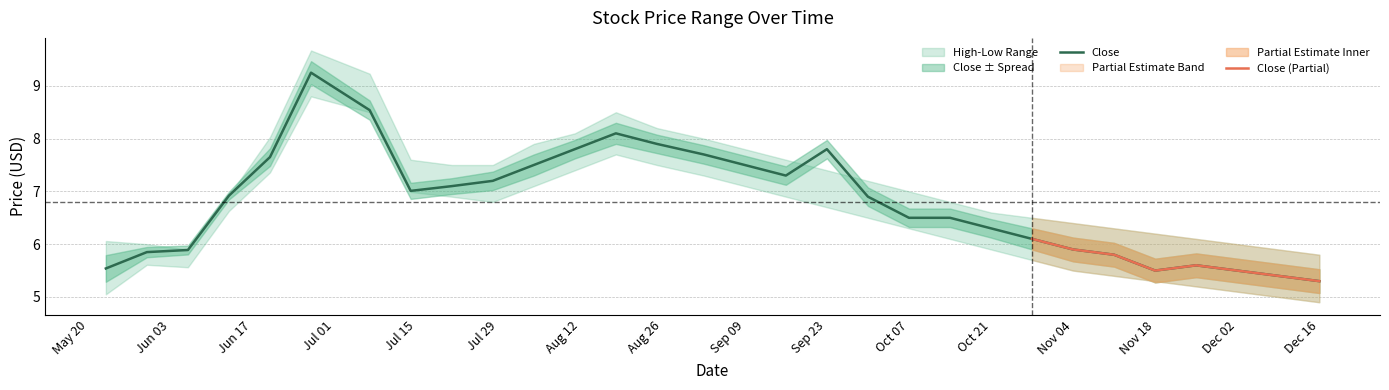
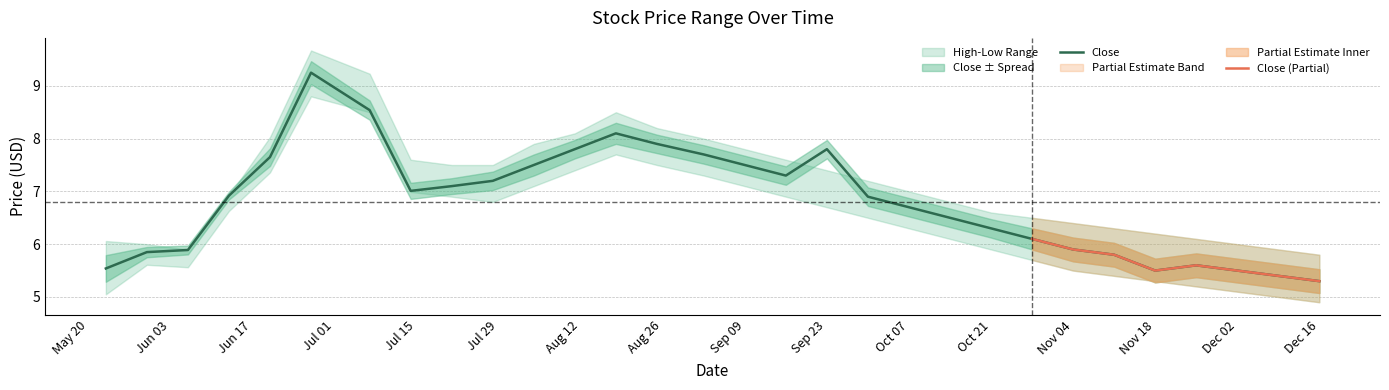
  {
    "Close": {
      "Sep 09": 7.5,
      "Sep 23": 7.8,
-     "Oct 07": 6.5,
+     "Oct 07": 6.7,
      "Oct 21": 6.3
    }
  }
